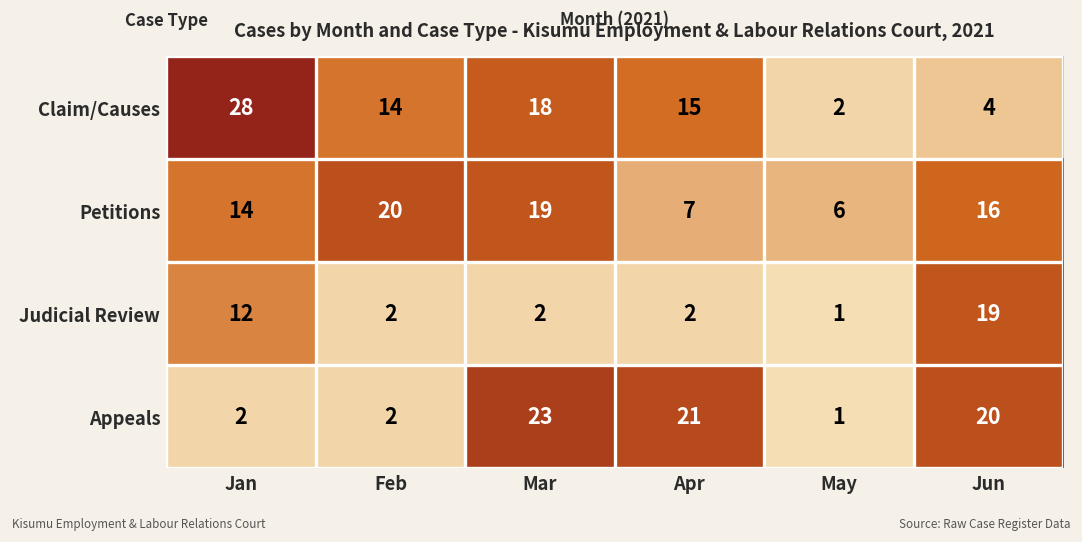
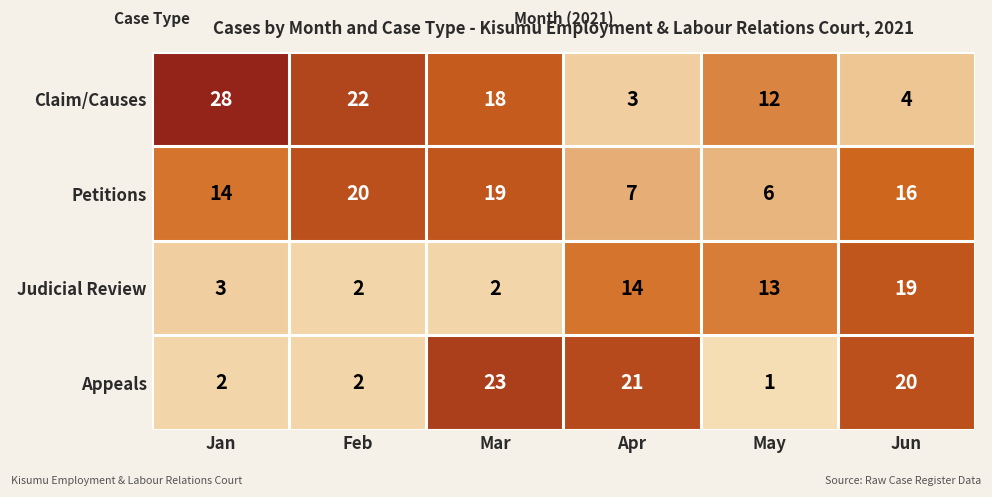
  {
    "Claim/Causes": {
      "Jan": 28,
-     "Feb": 14,
+     "Feb": 22,
      "Mar": 18,
-     "Apr": 15,
-     "May": 2,
+     "Apr": 3,
+     "May": 12,
      "Jun": 4
    },
    "Petitions": {
      "Jan": 14,
      "Feb": 20,
      "Mar": 19,
      "Apr": 7,
      "May": 6,
      "Jun": 16
    },
    "Judicial Review": {
-     "Jan": 12,
+     "Jan": 3,
      "Feb": 2,
      "Mar": 2,
-     "Apr": 2,
-     "May": 1,
+     "Apr": 14,
+     "May": 13,
      "Jun": 19
    },
    "Appeals": {
      "Jan": 2,
      "Feb": 2,
      "Mar": 23,
      "Apr": 21,
      "May": 1,
      "Jun": 20
    }
  }
